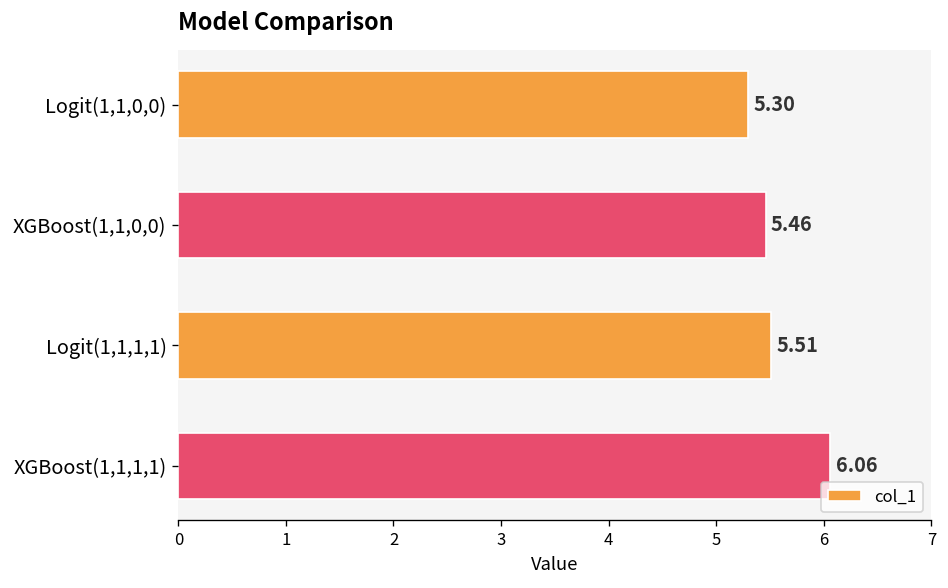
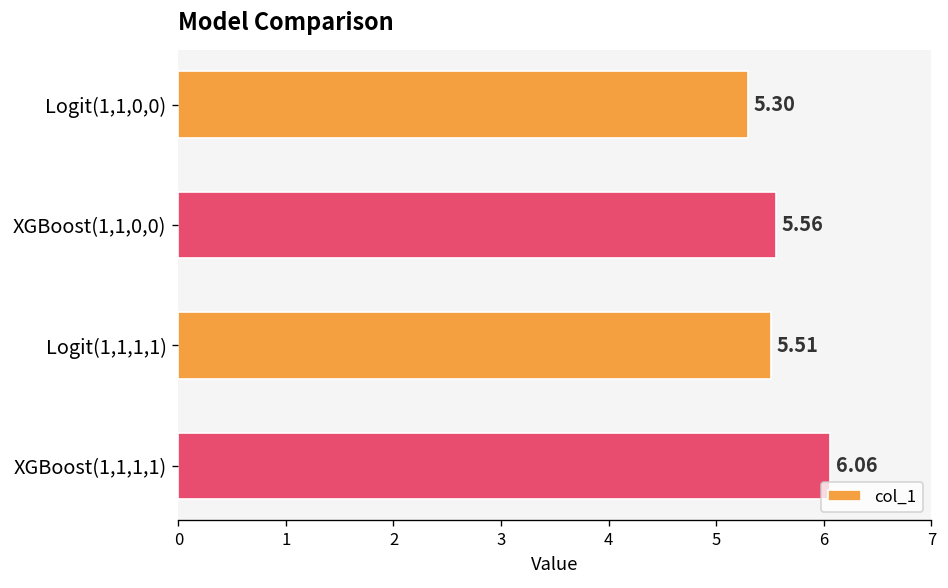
  {
    "Logit(1,1,0,0)": 5.30,
-   "XGBoost(1,1,0,0)": 5.46,
+   "XGBoost(1,1,0,0)": 5.56,
    "Logit(1,1,1,1)": 5.51,
    "XGBoost(1,1,1,1)": 6.06
  }
